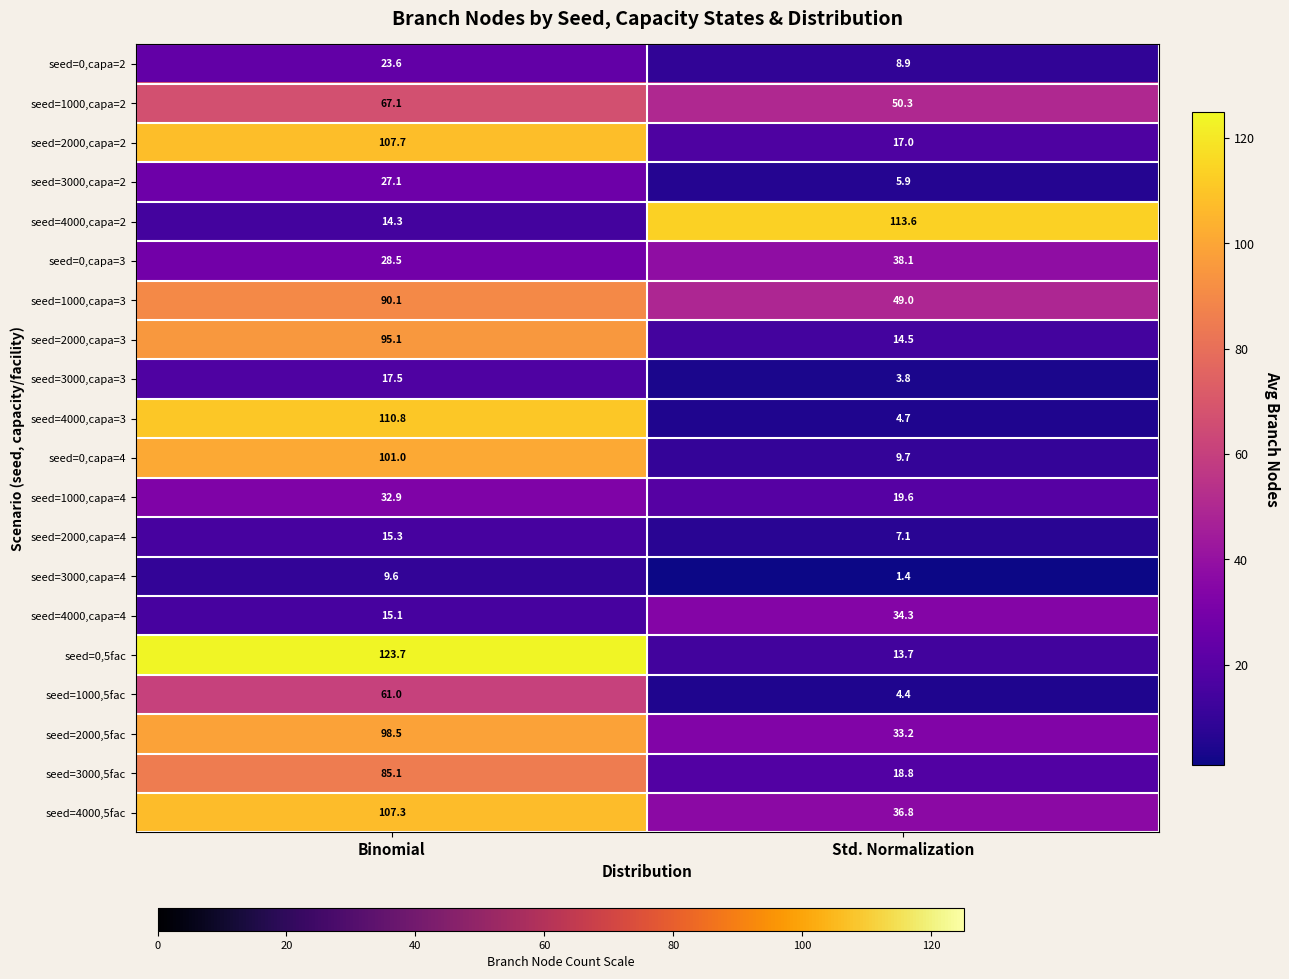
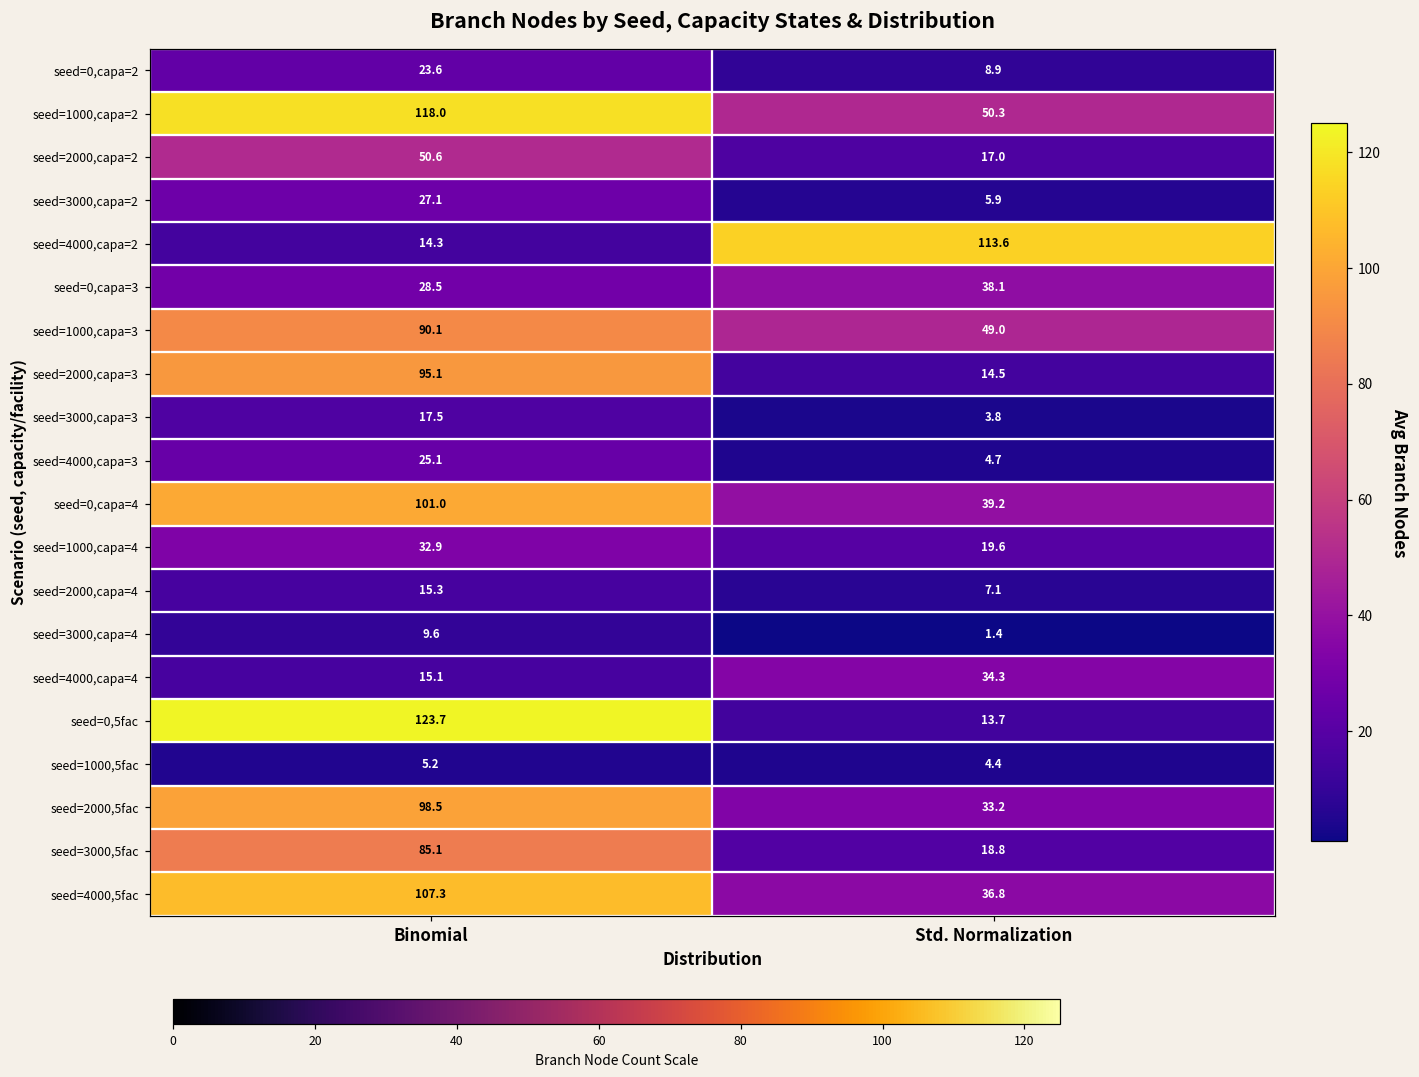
  {
    "seed=0,capa=2": {
      "Binomial": 23.6,
      "Std. Normalization": 8.9
    },
    "seed=1000,capa=2": {
-     "Binomial": 67.1,
+     "Binomial": 118.0,
      "Std. Normalization": 50.3
    },
    "seed=2000,capa=2": {
-     "Binomial": 107.7,
+     "Binomial": 50.6,
      "Std. Normalization": 17.0
    },
    "seed=3000,capa=2": {
      "Binomial": 27.1,
      "Std. Normalization": 5.9
    },
    "seed=4000,capa=2": {
      "Binomial": 14.3,
      "Std. Normalization": 113.6
    },
    "seed=0,capa=3": {
      "Binomial": 28.5,
      "Std. Normalization": 38.1
    },
    "seed=1000,capa=3": {
      "Binomial": 90.1,
      "Std. Normalization": 49.0
    },
    "seed=2000,capa=3": {
      "Binomial": 95.1,
      "Std. Normalization": 14.5
    },
    "seed=3000,capa=3": {
      "Binomial": 17.5,
      "Std. Normalization": 3.8
    },
    "seed=4000,capa=3": {
-     "Binomial": 110.8,
+     "Binomial": 25.1,
      "Std. Normalization": 4.7
    },
    "seed=0,capa=4": {
      "Binomial": 101.0,
-     "Std. Normalization": 9.7
+     "Std. Normalization": 39.2
    },
    "seed=1000,capa=4": {
      "Binomial": 32.9,
      "Std. Normalization": 19.6
    },
    "seed=2000,capa=4": {
      "Binomial": 15.3,
      "Std. Normalization": 7.1
    },
    "seed=3000,capa=4": {
      "Binomial": 9.6,
      "Std. Normalization": 1.4
    },
    "seed=4000,capa=4": {
      "Binomial": 15.1,
      "Std. Normalization": 34.3
    },
    "seed=0,5fac": {
      "Binomial": 123.7,
      "Std. Normalization": 13.7
    },
    "seed=1000,5fac": {
-     "Binomial": 61.0,
+     "Binomial": 5.2,
      "Std. Normalization": 4.4
    },
    "seed=2000,5fac": {
      "Binomial": 98.5,
      "Std. Normalization": 33.2
    },
    "seed=3000,5fac": {
      "Binomial": 85.1,
      "Std. Normalization": 18.8
    },
    "seed=4000,5fac": {
      "Binomial": 107.3,
      "Std. Normalization": 36.8
    }
  }
